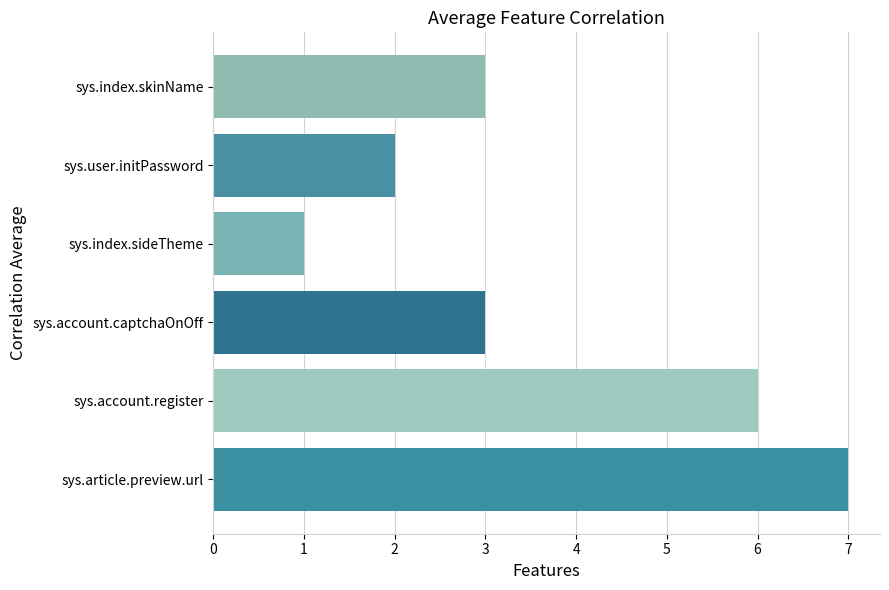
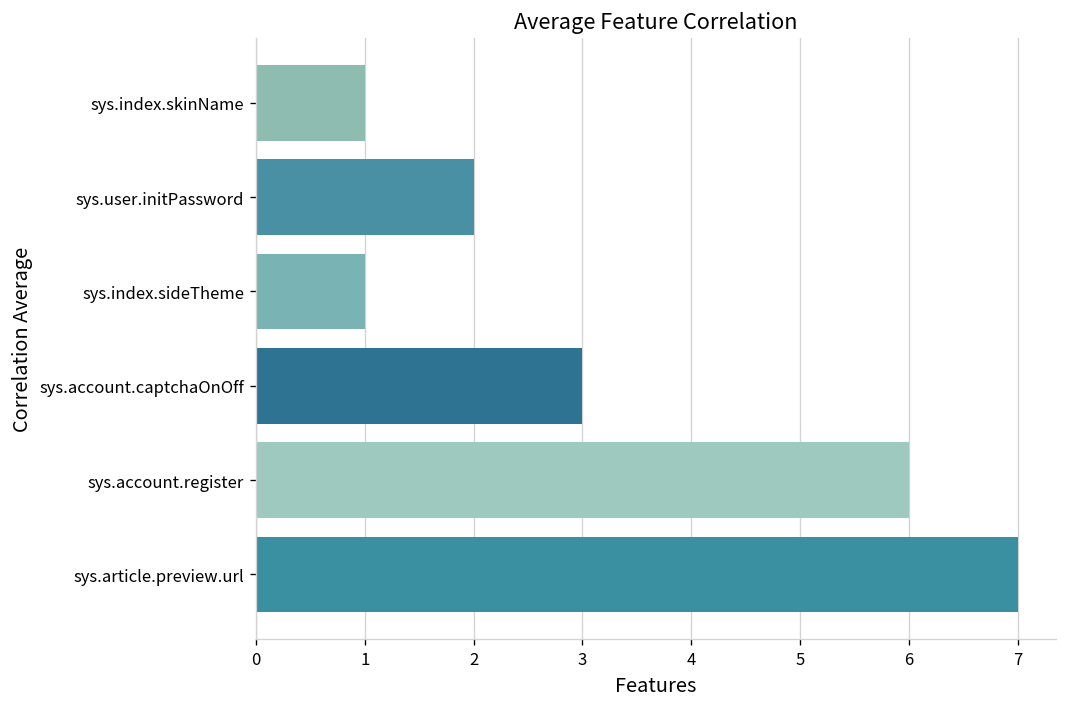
  {
-   "sys.index.skinName": 3,
+   "sys.index.skinName": 1,
    "sys.user.initPassword": 2,
    "sys.index.sideTheme": 1,
    "sys.account.captchaOnOff": 3,
    "sys.account.register": 6,
    "sys.article.preview.url": 7
  }
